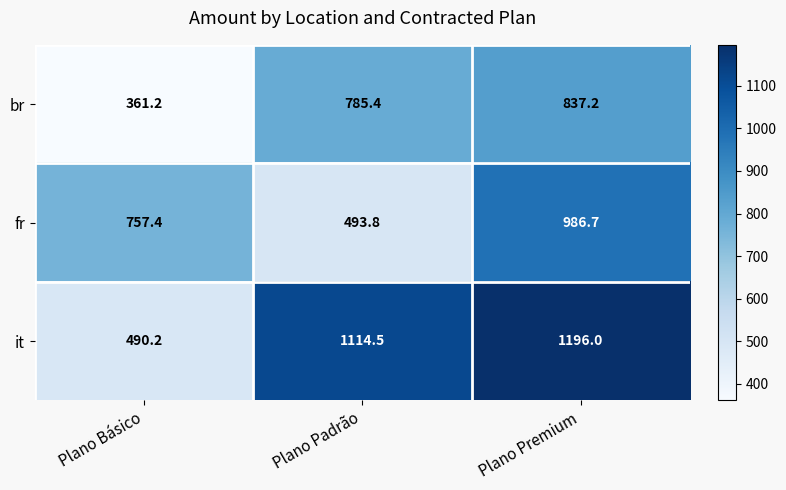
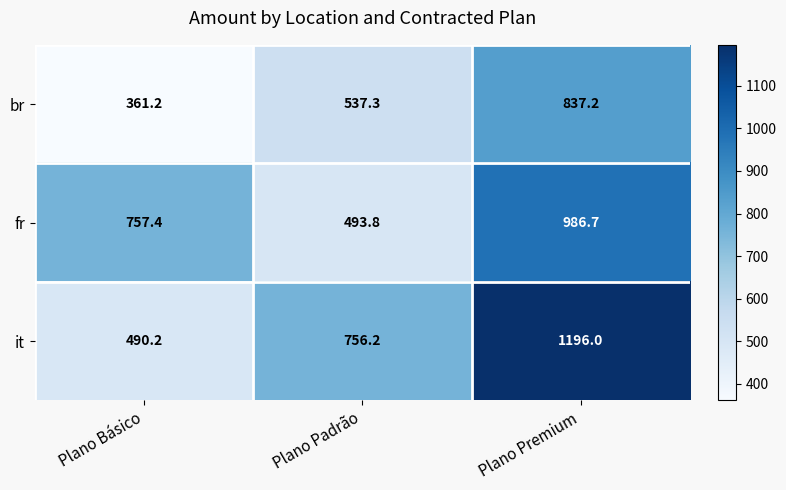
  {
    "br": {
      "Plano Básico": 361.2,
-     "Plano Padrão": 785.4,
+     "Plano Padrão": 537.3,
      "Plano Premium": 837.2
    },
    "fr": {
      "Plano Básico": 757.4,
      "Plano Padrão": 493.8,
      "Plano Premium": 986.7
    },
    "it": {
      "Plano Básico": 490.2,
-     "Plano Padrão": 1114.5,
+     "Plano Padrão": 756.2,
      "Plano Premium": 1196.0
    }
  }
